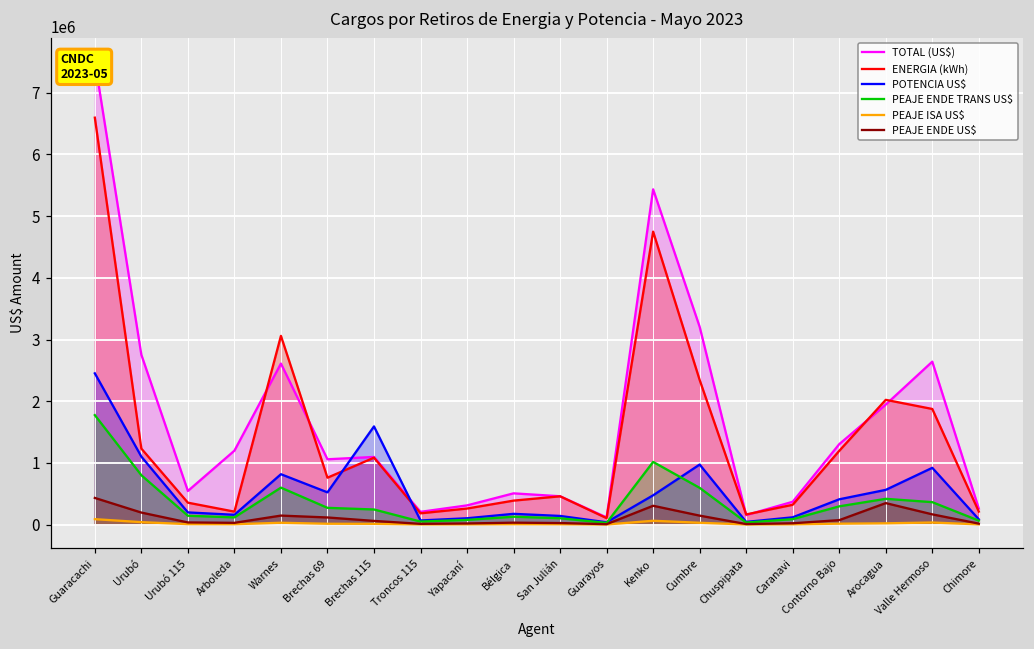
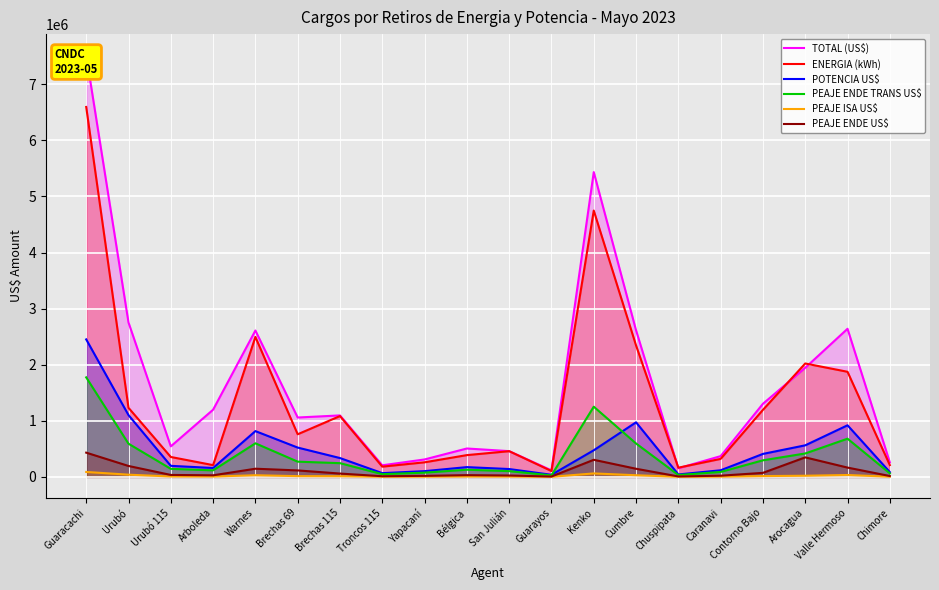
  {
    "TOTAL (US$)": {
      "Urubó": 2800000,
      "Urubó 115": 500000,
      "Arboleda": 1200000,
      "Warnes": 2600000,
      "Brechas 69": 1100000,
      "Yapacaní": 300000,
      "Bélgica": 500000,
      "Kenko": 5400000,
-     "Cumbre": 3200000,
+     "Cumbre": 2600000,
      "Caranavi": 400000,
      "Contorno Bajo": 1300000,
      "Arocagua": 1900000,
      "Valle Hermoso": 2600000,
      "Chimore": 300000
    },
    "ENERGIA (kWh)": {
      "Guaracachi": 6600000,
      "Urubó": 1200000,
      "Urubó 115": 400000,
      "Arboleda": 200000,
-     "Warnes": 3100000,
+     "Warnes": 2500000,
      "Brechas 69": 800000,
      "Yapacaní": 300000,
      "Bélgica": 400000,
      "Kenko": 4700000,
      "Cumbre": 2300000,
      "Caranavi": 300000,
      "Contorno Bajo": 1200000,
      "Arocagua": 2000000,
      "Valle Hermoso": 1900000,
      "Chimore": 200000
    },
    "POTENCIA US$": {
      "Guaracachi": 2500000,
      "Urubó": 1100000,
      "Urubó 115": 200000,
      "Warnes": 800000,
      "Brechas 69": 500000,
-     "Brechas 115": 1600000,
+     "Brechas 115": 300000,
      "Bélgica": 200000,
      "Kenko": 500000,
      "Cumbre": 1000000,
      "Contorno Bajo": 400000,
      "Arocagua": 600000,
      "Valle Hermoso": 900000
    },
    "PEAJE ENDE TRANS US$": {
      "Guaracachi": 1800000,
-     "Urubó": 800000,
+     "Urubó": 600000,
      "Urubó 115": 100000,
      "Warnes": 600000,
      "Brechas 69": 300000,
      "Brechas 115": 200000,
      "Bélgica": 100000,
-     "Kenko": 1000000,
+     "Kenko": 1300000,
      "Cumbre": 600000,
      "Contorno Bajo": 300000,
      "Arocagua": 400000,
-     "Valle Hermoso": 400000
+     "Valle Hermoso": 700000
    },
    "PEAJE ISA US$": {
      "Guaracachi": 100000,
      "Urubó": 0,
      "Warnes": 0,
      "Brechas 69": 0,
      "Brechas 115": 0,
      "Kenko": 100000,
      "Cumbre": 0,
      "Contorno Bajo": 0,
      "Arocagua": 0,
      "Valle Hermoso": 0
    },
    "PEAJE ENDE US$": {
      "Guaracachi": 400000,
      "Urubó": 200000,
      "Warnes": 100000,
      "Brechas 69": 100000,
      "Brechas 115": 100000,
      "Kenko": 300000,
      "Cumbre": 100000,
      "Contorno Bajo": 100000,
      "Arocagua": 300000,
      "Valle Hermoso": 200000
    }
  }
